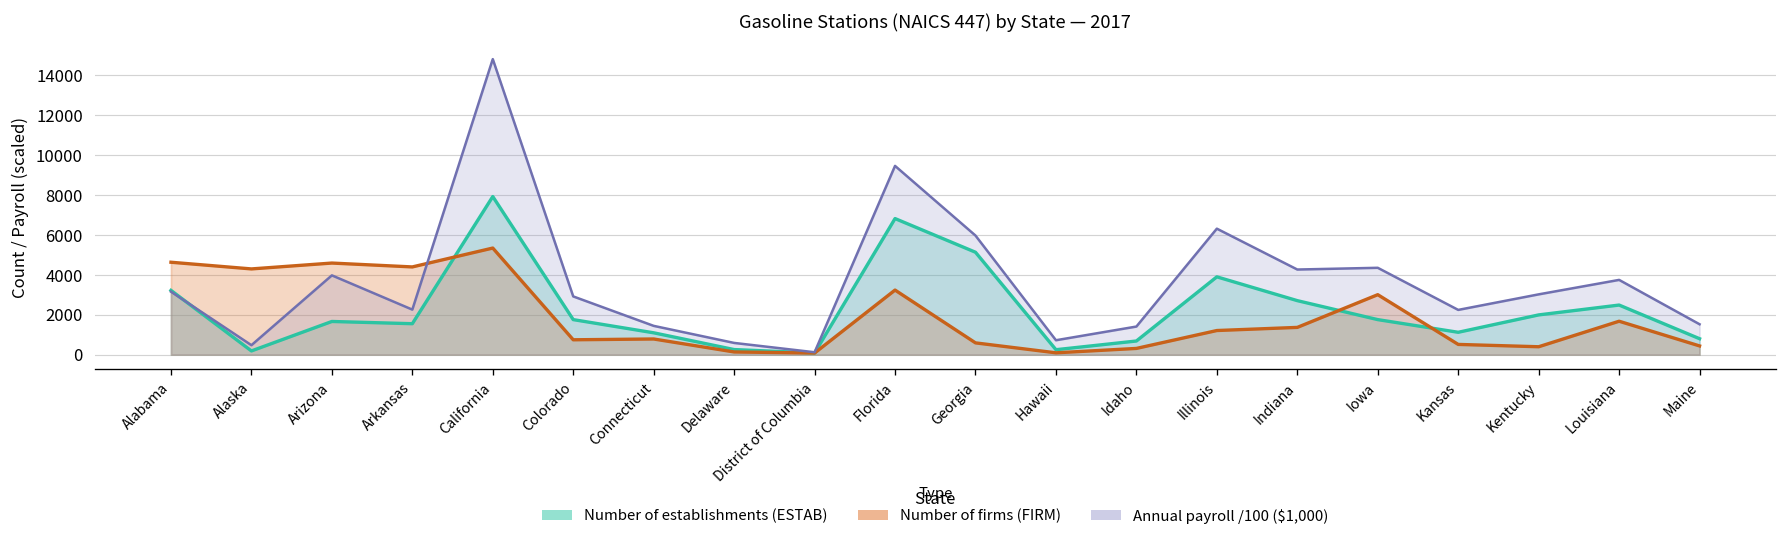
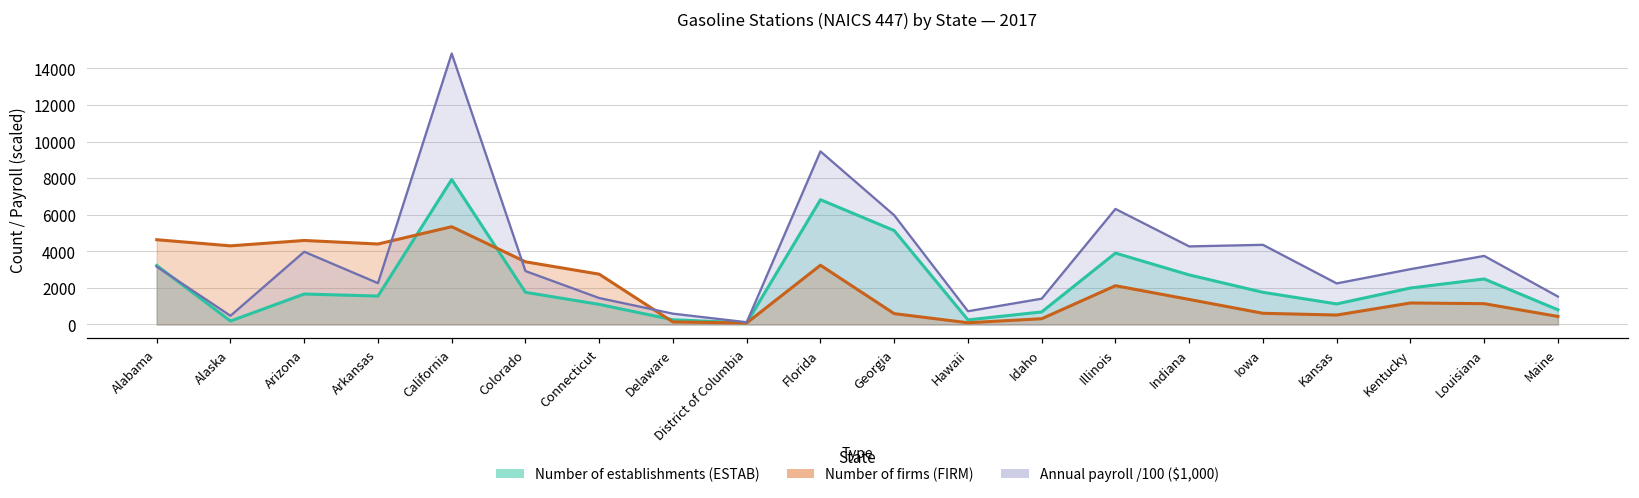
  {
    "Number of firms (FIRM)": {
      "Alabama": 4600,
      "Alaska": 4300,
      "Arizona": 4600,
      "Arkansas": 4400,
      "California": 5300,
-     "Colorado": 700,
-     "Connecticut": 800,
+     "Colorado": 3400,
+     "Connecticut": 2700,
      "Florida": 3200,
      "Georgia": 600,
      "Hawaii": 100,
      "Idaho": 300,
-     "Illinois": 1200,
+     "Illinois": 2100,
      "Indiana": 1400,
-     "Iowa": 3000,
+     "Iowa": 600,
      "Kansas": 500,
-     "Kentucky": 400,
-     "Louisiana": 1700,
+     "Kentucky": 1200,
+     "Louisiana": 1100,
      "Maine": 400
    }
  }
